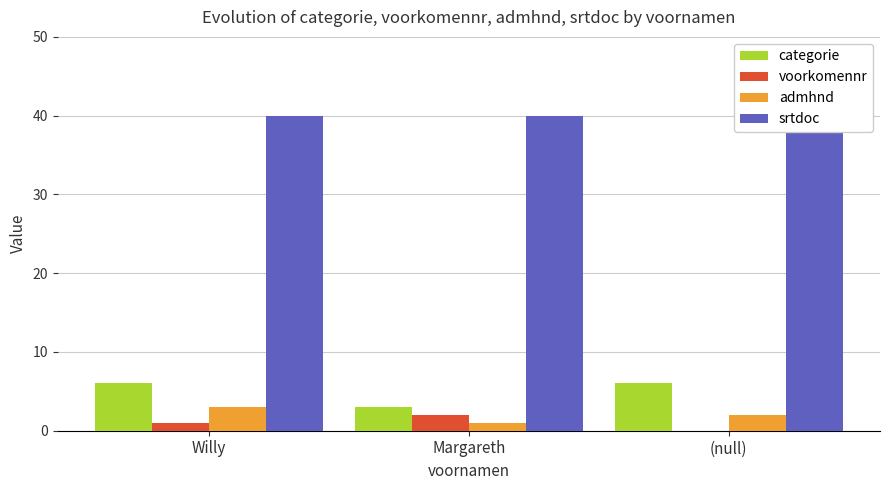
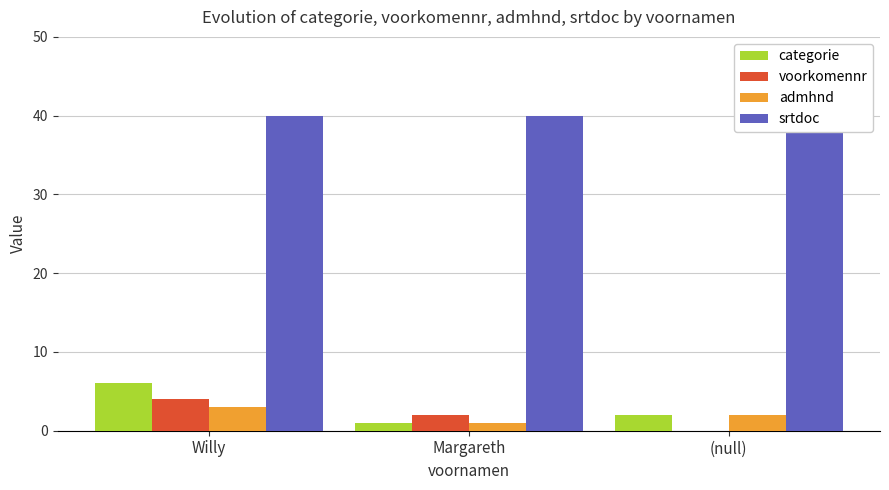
  {
    "categorie": {
      "Willy": 6,
-     "Margareth": 3,
-     "(null)": 6
+     "Margareth": 1,
+     "(null)": 2
    },
    "voorkomennr": {
-     "Willy": 1,
+     "Willy": 4,
      "Margareth": 2,
      "(null)": 0
    },
    "admhnd": {
      "Willy": 3,
      "Margareth": 1,
      "(null)": 2
    },
    "srtdoc": {
      "Willy": 40,
      "Margareth": 40
    }
  }
